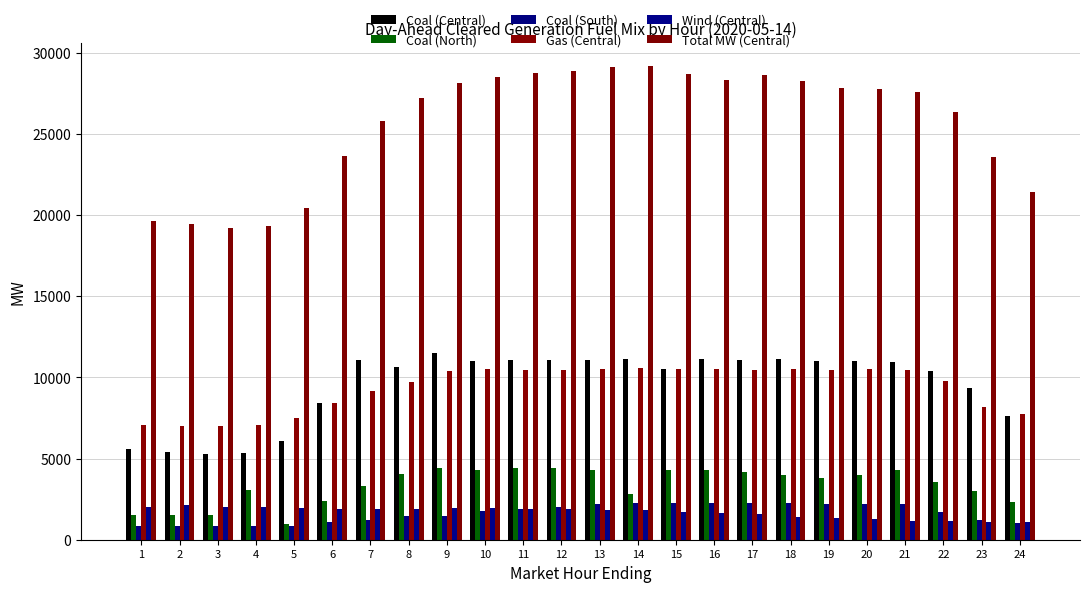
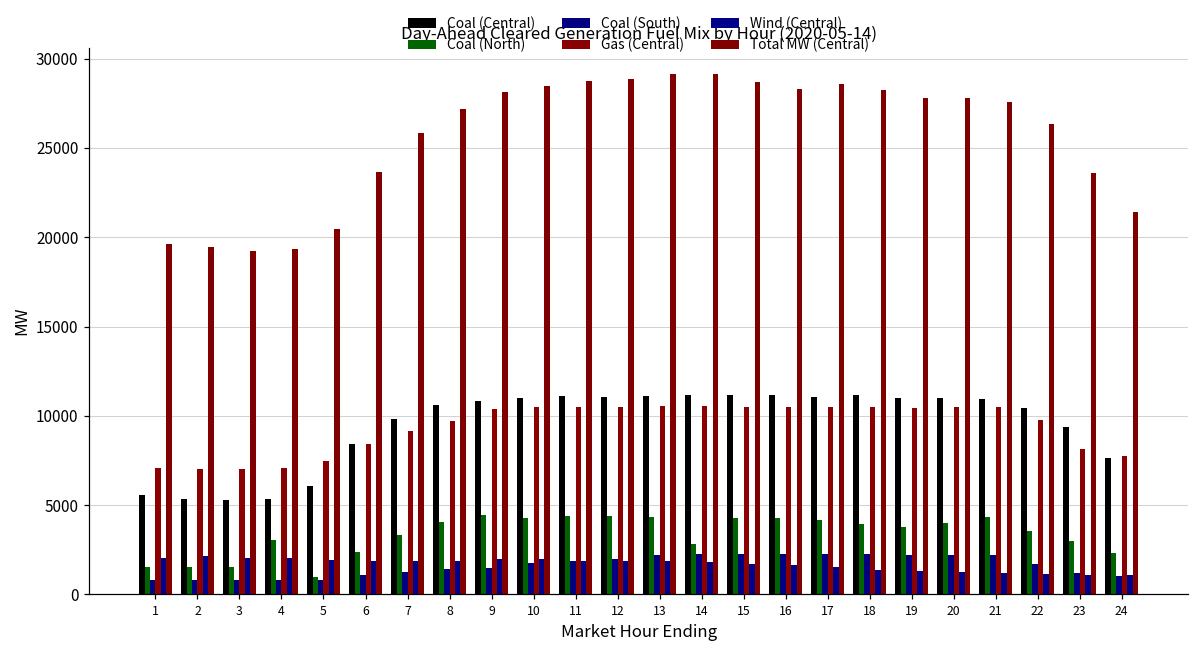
  {
    "Coal (Central)": {
      "1": 5600,
      "2": 5400,
      "3": 5300,
      "4": 5400,
      "5": 6100,
      "6": 8400,
-     "7": 11100,
+     "7": 9800,
      "8": 10600,
-     "9": 11500,
+     "9": 10800,
      "10": 11000,
      "11": 11100,
      "12": 11100,
      "13": 11100,
      "14": 11100,
-     "15": 10500,
+     "15": 11100,
      "16": 11200,
      "17": 11100,
      "18": 11200,
      "19": 11000,
      "20": 11000,
      "21": 10900,
      "22": 10400,
      "23": 9400,
      "24": 7600
    },
    "Coal (North)": {
      "1": 1500,
      "2": 1500,
      "3": 1500,
      "4": 3000,
      "5": 1000,
      "6": 2400,
      "7": 3300,
      "8": 4100,
      "9": 4400,
      "10": 4300,
      "11": 4400,
      "12": 4400,
      "13": 4300,
      "14": 2800,
      "15": 4300,
      "16": 4300,
      "17": 4200,
      "18": 4000,
      "19": 3800,
      "20": 4000,
      "21": 4300,
      "22": 3600,
      "23": 3000,
      "24": 2300
    }
  }
